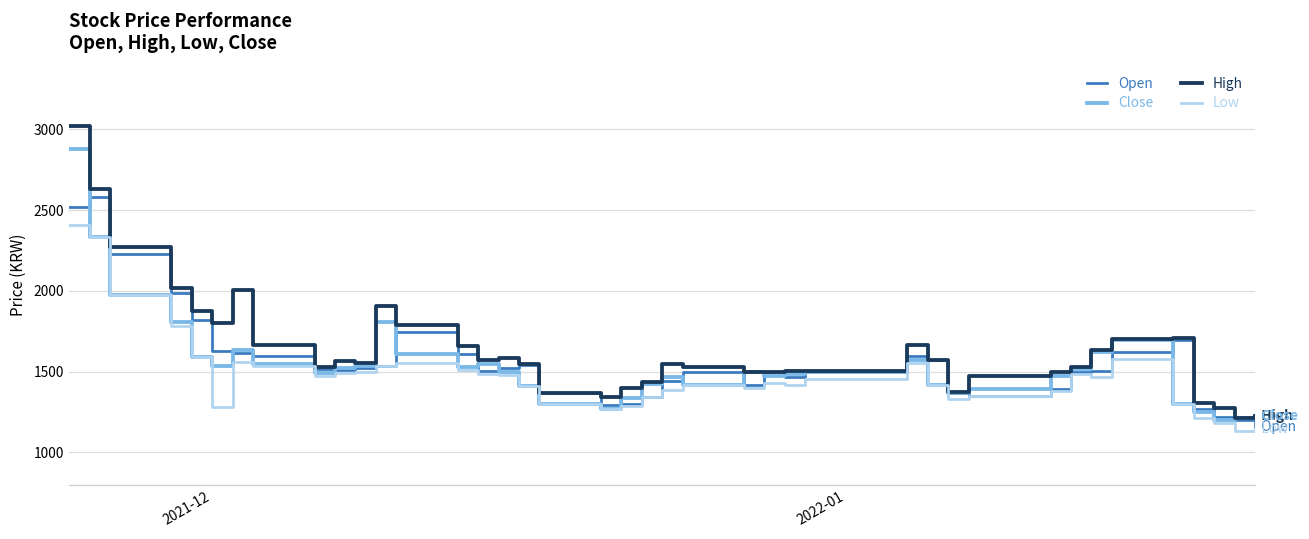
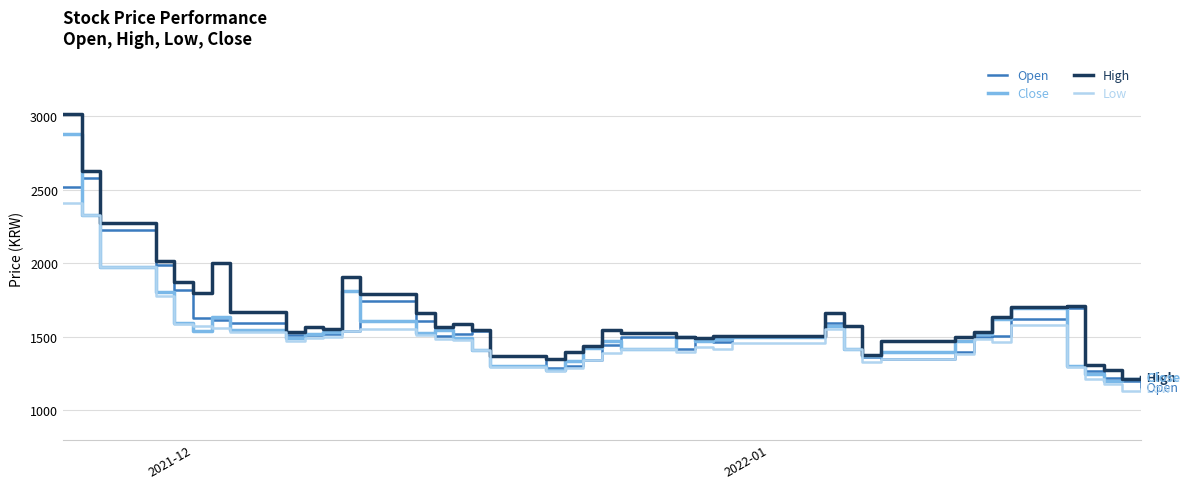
  {
    "Open": {
      "2021-12": 1630
    },
    "Close": {
      "2021-12": 1540
    },
    "High": {
      "2021-12": 1800
    },
    "Low": {
-     "2021-12": 1280
+     "2021-12": 1570
    }
  }
